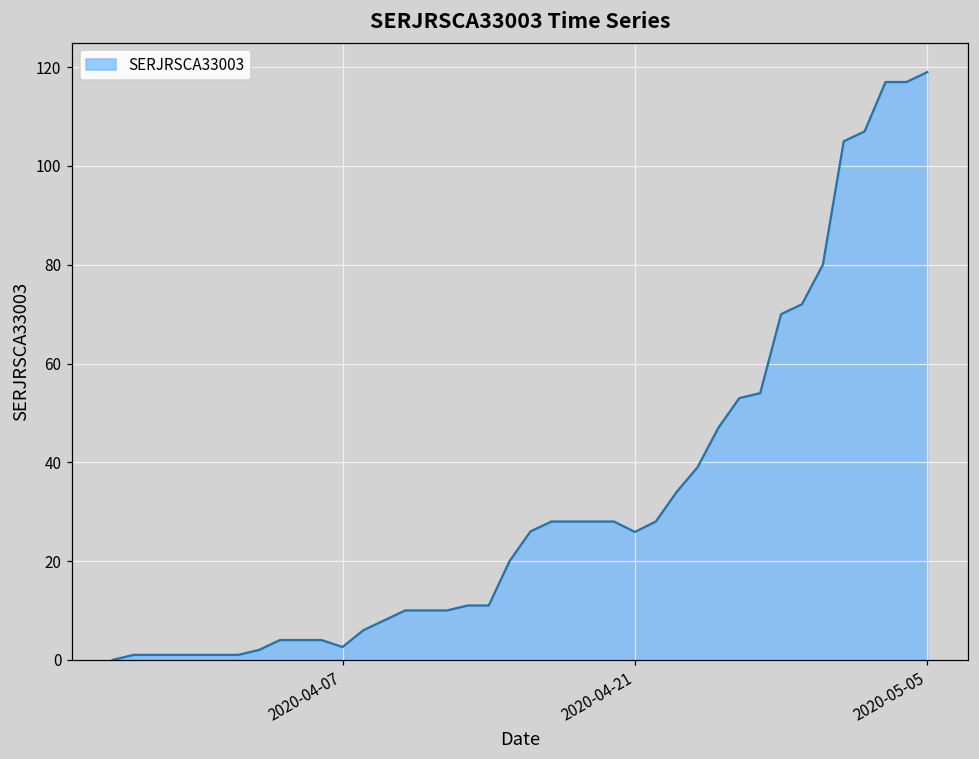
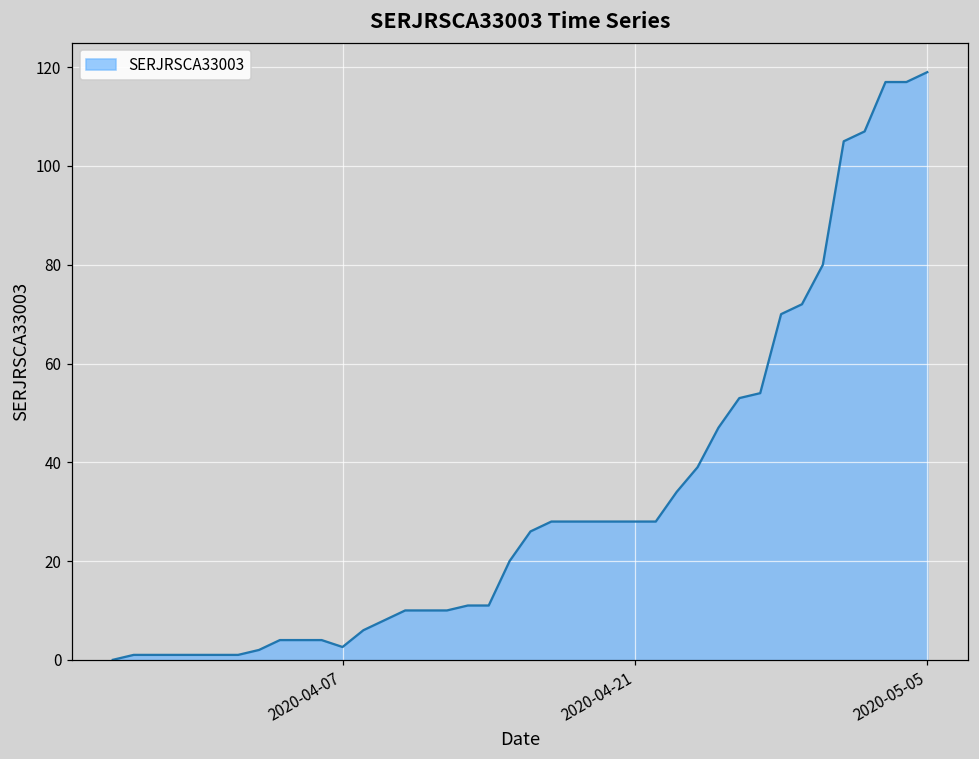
  {
    "2020-04-07": 3,
-   "2020-04-21": 26,
+   "2020-04-21": 28,
    "2020-05-05": 119
  }
